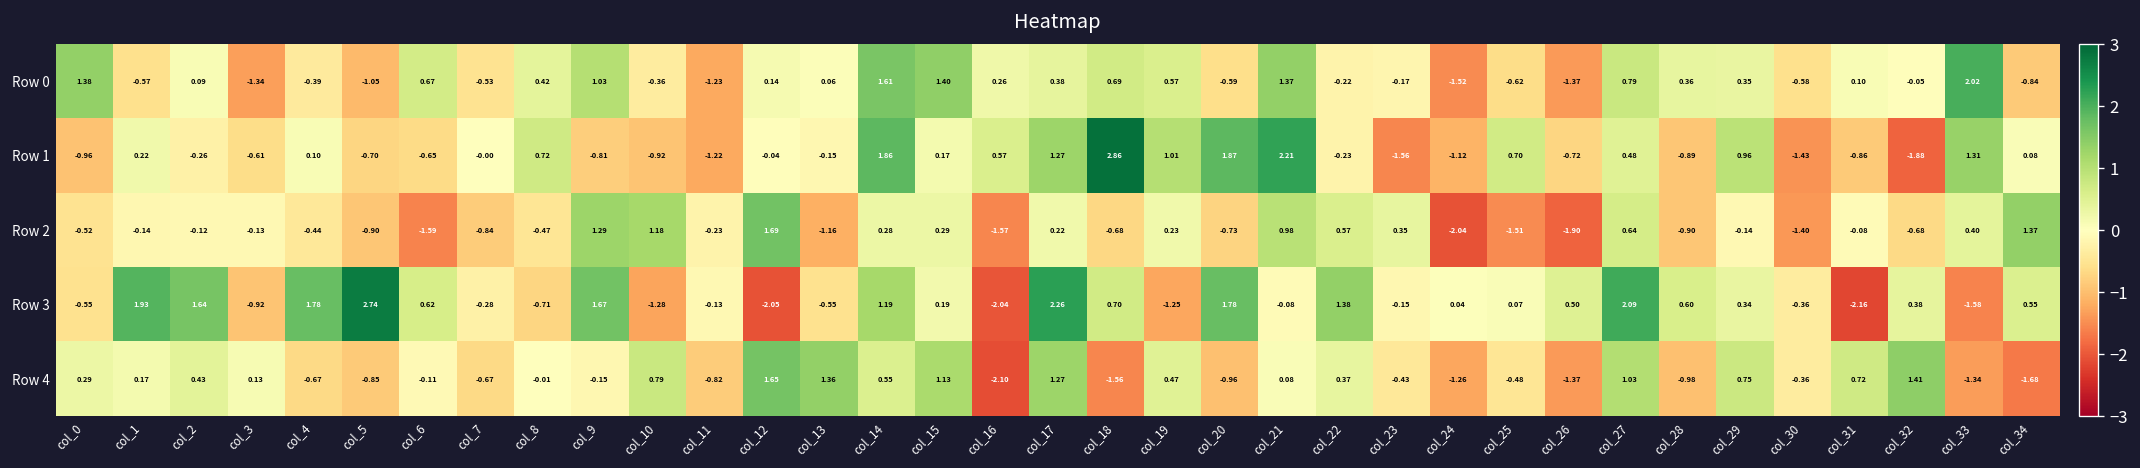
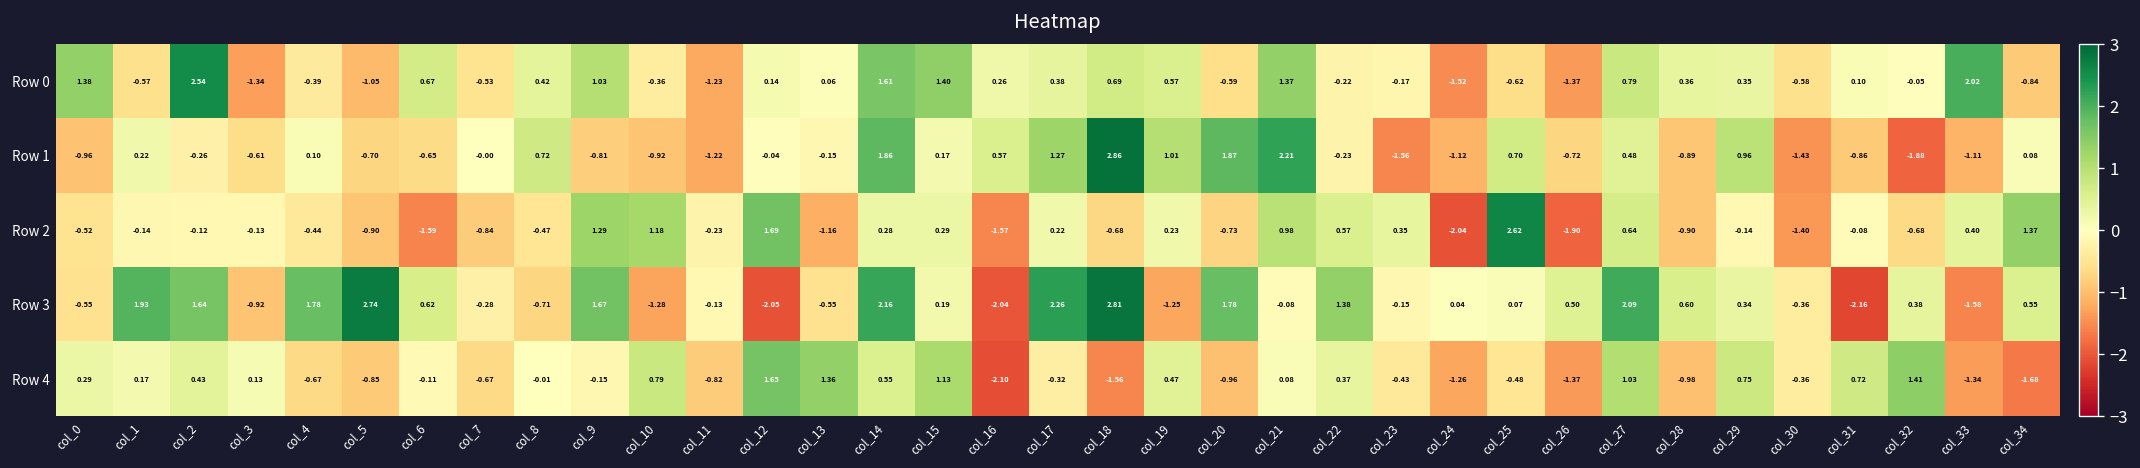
  {
    "Row 0": {
      "col_0": 1.38,
      "col_1": -0.57,
-     "col_2": 0.09,
+     "col_2": 2.54,
      "col_3": -1.34,
      "col_4": -0.39,
      "col_5": -1.05,
      "col_6": 0.67,
      "col_7": -0.53,
      "col_8": 0.42,
      "col_9": 1.03,
      "col_10": -0.36,
      "col_11": -1.23,
      "col_12": 0.14,
      "col_13": 0.06,
      "col_14": 1.61,
      "col_15": 1.40,
      "col_16": 0.26,
      "col_17": 0.38,
      "col_18": 0.69,
      "col_19": 0.57,
      "col_20": -0.59,
      "col_21": 1.37,
      "col_22": -0.22,
      "col_23": -0.17,
      "col_24": -1.52,
      "col_25": -0.62,
      "col_26": -1.37,
      "col_27": 0.79,
      "col_28": 0.36,
      "col_29": 0.35,
      "col_30": -0.58,
      "col_31": 0.10,
      "col_32": -0.05,
      "col_33": 2.02,
      "col_34": -0.84
    },
    "Row 1": {
      "col_0": -0.96,
      "col_1": 0.22,
      "col_2": -0.26,
      "col_3": -0.61,
      "col_4": 0.10,
      "col_5": -0.70,
      "col_6": -0.65,
      "col_7": -0.00,
      "col_8": 0.72,
      "col_9": -0.81,
      "col_10": -0.92,
      "col_11": -1.22,
      "col_12": -0.04,
      "col_13": -0.15,
      "col_14": 1.86,
      "col_15": 0.17,
      "col_16": 0.57,
      "col_17": 1.27,
      "col_18": 2.86,
      "col_19": 1.01,
      "col_20": 1.87,
      "col_21": 2.21,
      "col_22": -0.23,
      "col_23": -1.56,
      "col_24": -1.12,
      "col_25": 0.70,
      "col_26": -0.72,
      "col_27": 0.48,
      "col_28": -0.89,
      "col_29": 0.96,
      "col_30": -1.43,
      "col_31": -0.86,
      "col_32": -1.88,
-     "col_33": 1.31,
+     "col_33": -1.11,
      "col_34": 0.08
    },
    "Row 2": {
      "col_0": -0.52,
      "col_1": -0.14,
      "col_2": -0.12,
      "col_3": -0.13,
      "col_4": -0.44,
      "col_5": -0.90,
      "col_6": -1.59,
      "col_7": -0.84,
      "col_8": -0.47,
      "col_9": 1.29,
      "col_10": 1.18,
      "col_11": -0.23,
      "col_12": 1.69,
      "col_13": -1.16,
      "col_14": 0.28,
      "col_15": 0.29,
      "col_16": -1.57,
      "col_17": 0.22,
      "col_18": -0.68,
      "col_19": 0.23,
      "col_20": -0.73,
      "col_21": 0.98,
      "col_22": 0.57,
      "col_23": 0.35,
      "col_24": -2.04,
-     "col_25": -1.51,
+     "col_25": 2.62,
      "col_26": -1.90,
      "col_27": 0.64,
      "col_28": -0.90,
      "col_29": -0.14,
      "col_30": -1.40,
      "col_31": -0.08,
      "col_32": -0.68,
      "col_33": 0.40,
      "col_34": 1.37
    },
    "Row 3": {
      "col_0": -0.55,
      "col_1": 1.93,
      "col_2": 1.64,
      "col_3": -0.92,
      "col_4": 1.78,
      "col_5": 2.74,
      "col_6": 0.62,
      "col_7": -0.28,
      "col_8": -0.71,
      "col_9": 1.67,
      "col_10": -1.28,
      "col_11": -0.13,
      "col_12": -2.05,
      "col_13": -0.55,
-     "col_14": 1.19,
+     "col_14": 2.16,
      "col_15": 0.19,
      "col_16": -2.04,
      "col_17": 2.26,
-     "col_18": 0.70,
+     "col_18": 2.81,
      "col_19": -1.25,
      "col_20": 1.78,
      "col_21": -0.08,
      "col_22": 1.38,
      "col_23": -0.15,
      "col_24": 0.04,
      "col_25": 0.07,
      "col_26": 0.50,
      "col_27": 2.09,
      "col_28": 0.60,
      "col_29": 0.34,
      "col_30": -0.36,
      "col_31": -2.16,
      "col_32": 0.38,
      "col_33": -1.58,
      "col_34": 0.55
    },
    "Row 4": {
      "col_0": 0.29,
      "col_1": 0.17,
      "col_2": 0.43,
      "col_3": 0.13,
      "col_4": -0.67,
      "col_5": -0.85,
      "col_6": -0.11,
      "col_7": -0.67,
      "col_8": -0.01,
      "col_9": -0.15,
      "col_10": 0.79,
      "col_11": -0.82,
      "col_12": 1.65,
      "col_13": 1.36,
      "col_14": 0.55,
      "col_15": 1.13,
      "col_16": -2.10,
-     "col_17": 1.27,
+     "col_17": -0.32,
      "col_18": -1.56,
      "col_19": 0.47,
      "col_20": -0.96,
      "col_21": 0.08,
      "col_22": 0.37,
      "col_23": -0.43,
      "col_24": -1.26,
      "col_25": -0.48,
      "col_26": -1.37,
      "col_27": 1.03,
      "col_28": -0.98,
      "col_29": 0.75,
      "col_30": -0.36,
      "col_31": 0.72,
      "col_32": 1.41,
      "col_33": -1.34,
      "col_34": -1.68
    }
  }
